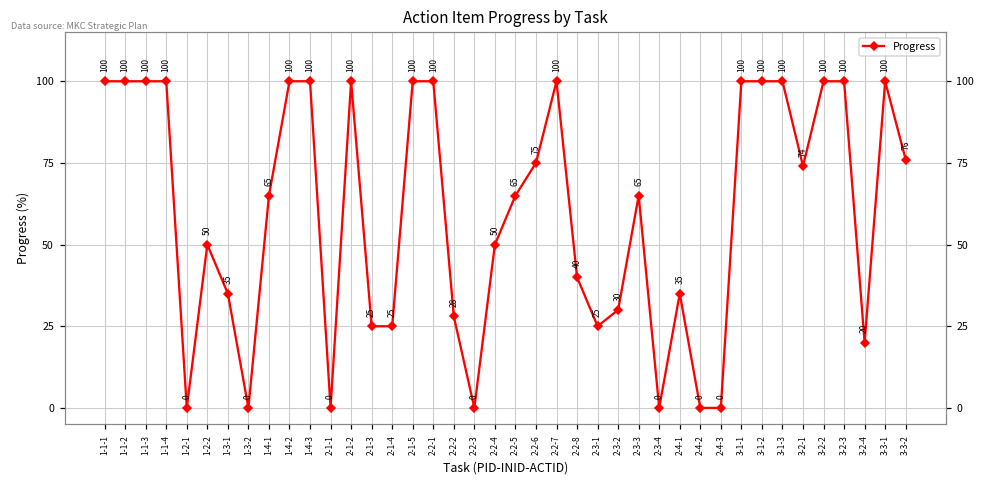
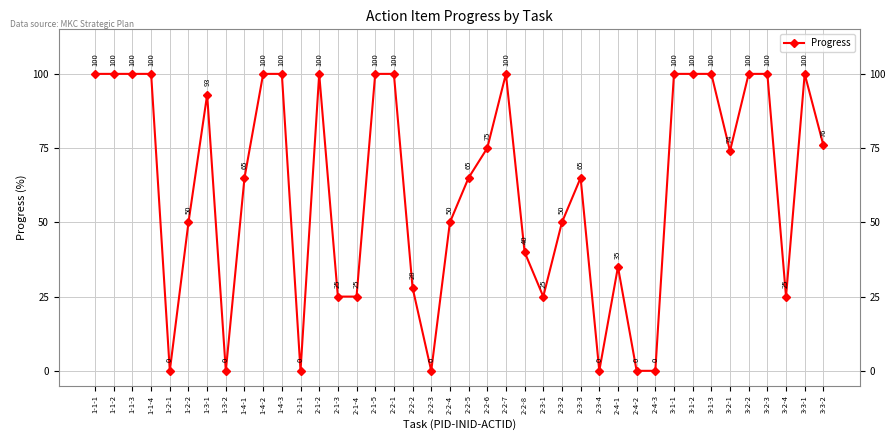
  {
    "1-1-1": 100,
    "1-1-2": 100,
    "1-1-3": 100,
    "1-1-4": 100,
    "1-2-1": 0,
    "1-2-2": 50,
-   "1-3-1": 35,
+   "1-3-1": 93,
    "1-3-2": 0,
    "1-4-1": 65,
    "1-4-2": 100,
    "1-4-3": 100,
    "2-1-1": 0,
    "2-1-2": 100,
    "2-1-3": 25,
    "2-1-4": 25,
    "2-1-5": 100,
    "2-2-1": 100,
    "2-2-2": 28,
    "2-2-3": 0,
    "2-2-4": 50,
    "2-2-5": 65,
    "2-2-6": 75,
    "2-2-7": 100,
    "2-2-8": 40,
    "2-3-1": 25,
-   "2-3-2": 30,
+   "2-3-2": 50,
    "2-3-3": 65,
    "2-3-4": 0,
    "2-4-1": 35,
    "2-4-2": 0,
    "2-4-3": 0,
    "3-1-1": 100,
    "3-1-2": 100,
    "3-1-3": 100,
    "3-2-1": 74,
    "3-2-2": 100,
    "3-2-3": 100,
-   "3-2-4": 20,
+   "3-2-4": 25,
    "3-3-1": 100,
    "3-3-2": 76
  }
